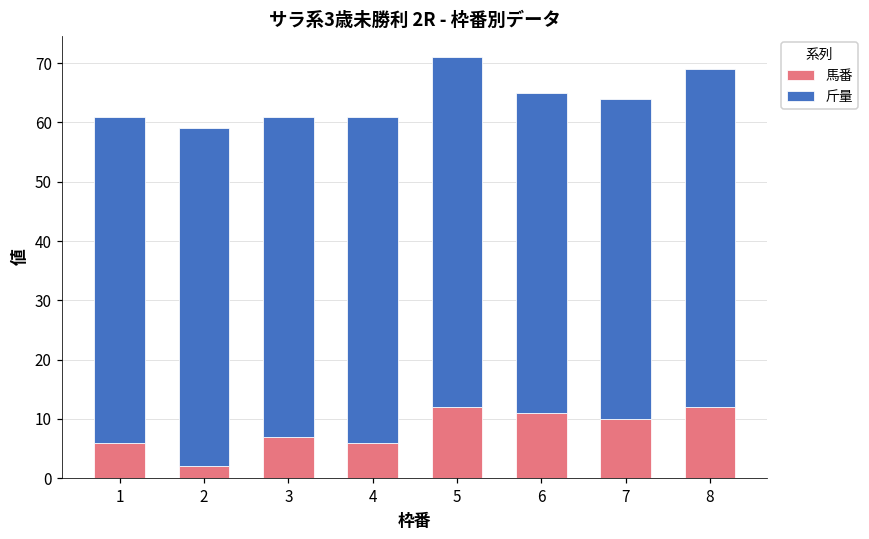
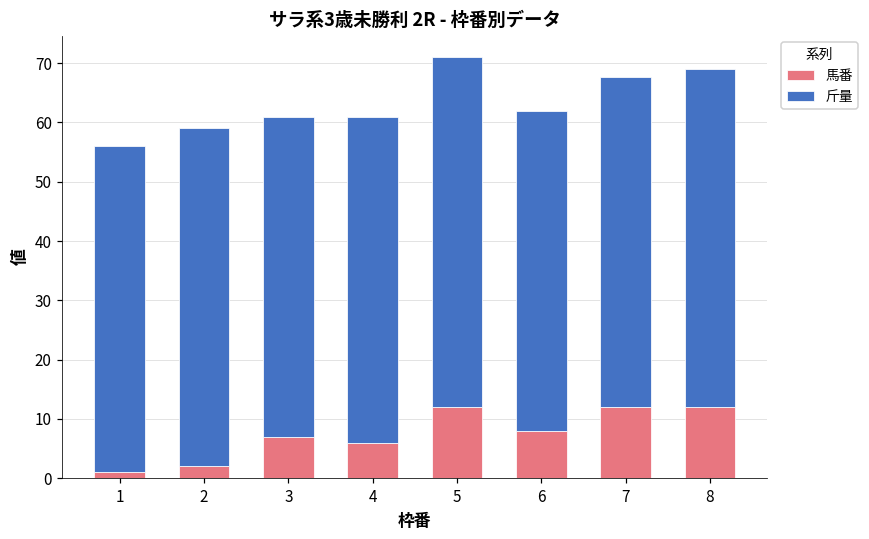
  {
    "馬番": {
-     "1": 6,
+     "1": 1,
      "2": 2,
      "3": 7,
      "4": 6,
      "5": 12,
-     "6": 11,
-     "7": 10,
+     "6": 8,
+     "7": 12,
      "8": 12
    },
    "斤量": {
      "1": 55,
      "2": 57,
      "3": 54,
      "4": 55,
      "5": 59,
      "6": 54,
-     "7": 54,
+     "7": 56,
      "8": 57
    }
  }
